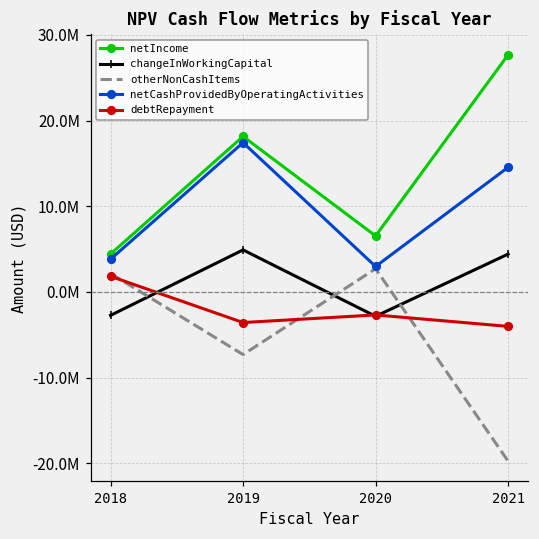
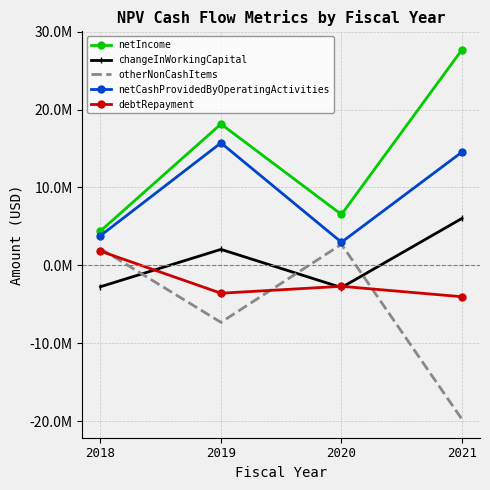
  {
    "netIncome": {
      "2018": 4000000,
      "2019": 18000000,
      "2020": 7000000,
      "2021": 28000000
    },
    "changeInWorkingCapital": {
      "2018": -3000000,
-     "2019": 5000000,
-     "2021": 4000000
+     "2019": 2000000,
+     "2021": 6000000
    },
    "otherNonCashItems": {
      "2018": 2000000,
      "2019": -7000000,
      "2021": -20000000
    },
    "netCashProvidedByOperatingActivities": {
      "2018": 4000000,
-     "2019": 17000000,
+     "2019": 16000000,
      "2021": 15000000
    },
    "debtRepayment": {
      "2018": 2000000,
      "2019": -4000000,
      "2021": -4000000
    }
  }
